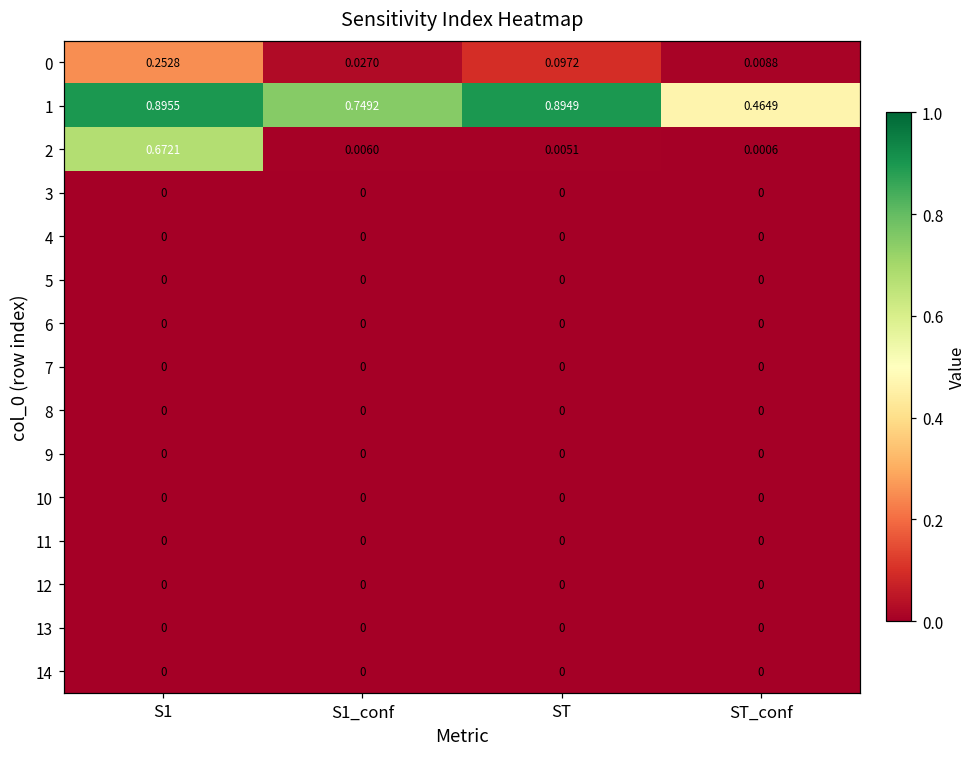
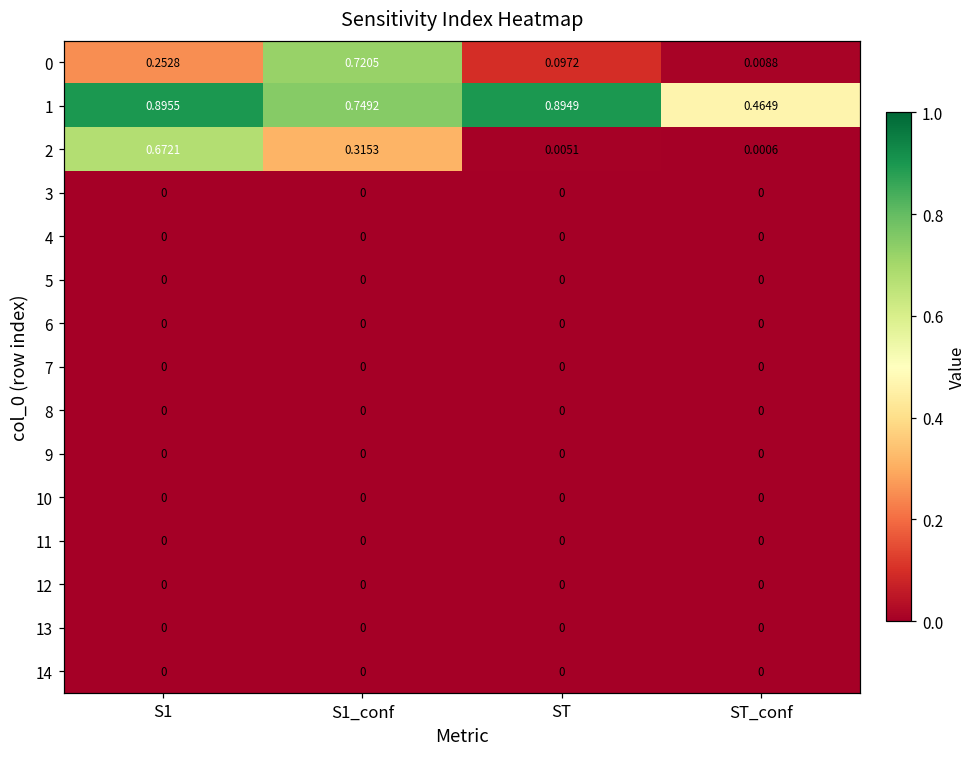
  {
    "0": {
      "S1": 0.2528,
-     "S1_conf": 0.0270,
+     "S1_conf": 0.7205,
      "ST": 0.0972,
      "ST_conf": 0.0088
    },
    "1": {
      "S1": 0.8955,
      "S1_conf": 0.7492,
      "ST": 0.8949,
      "ST_conf": 0.4649
    },
    "2": {
      "S1": 0.6721,
-     "S1_conf": 0.0060,
+     "S1_conf": 0.3153,
      "ST": 0.0051,
      "ST_conf": 0.0006
    },
    "3": {
      "S1": 0,
      "S1_conf": 0,
      "ST": 0,
      "ST_conf": 0
    },
    "4": {
      "S1": 0,
      "S1_conf": 0,
      "ST": 0,
      "ST_conf": 0
    },
    "5": {
      "S1": 0,
      "S1_conf": 0,
      "ST": 0,
      "ST_conf": 0
    },
    "6": {
      "S1": 0,
      "S1_conf": 0,
      "ST": 0,
      "ST_conf": 0
    },
    "7": {
      "S1": 0,
      "S1_conf": 0,
      "ST": 0,
      "ST_conf": 0
    },
    "8": {
      "S1": 0,
      "S1_conf": 0,
      "ST": 0,
      "ST_conf": 0
    },
    "9": {
      "S1": 0,
      "S1_conf": 0,
      "ST": 0,
      "ST_conf": 0
    },
    "10": {
      "S1": 0,
      "S1_conf": 0,
      "ST": 0,
      "ST_conf": 0
    },
    "11": {
      "S1": 0,
      "S1_conf": 0,
      "ST": 0,
      "ST_conf": 0
    },
    "12": {
      "S1": 0,
      "S1_conf": 0,
      "ST": 0,
      "ST_conf": 0
    },
    "13": {
      "S1": 0,
      "S1_conf": 0,
      "ST": 0,
      "ST_conf": 0
    },
    "14": {
      "S1": 0,
      "S1_conf": 0,
      "ST": 0,
      "ST_conf": 0
    }
  }
